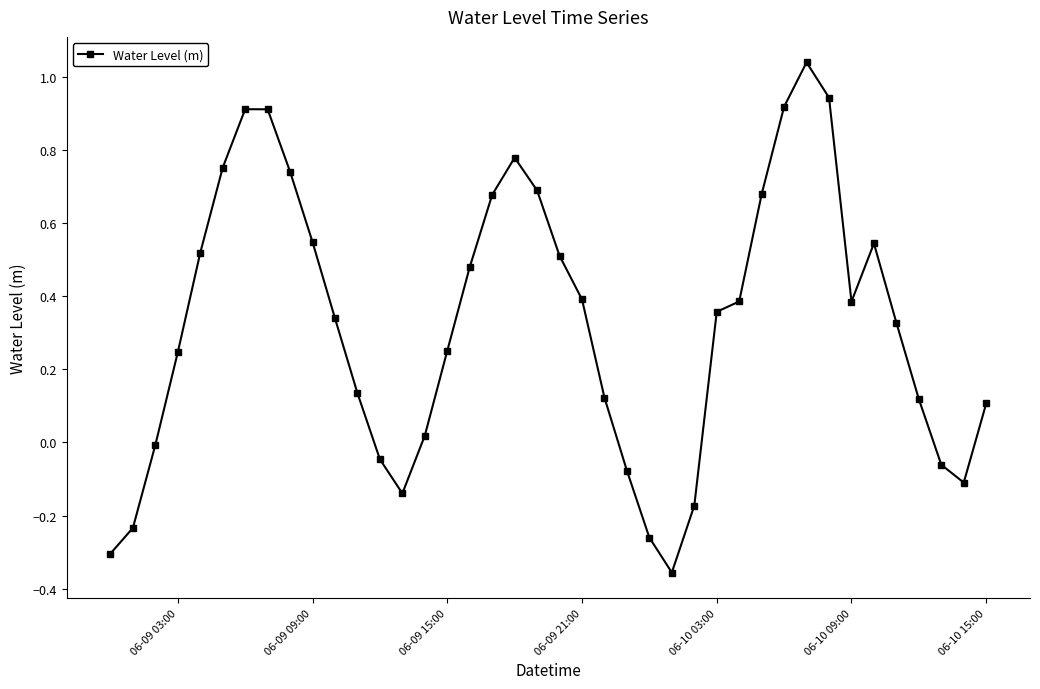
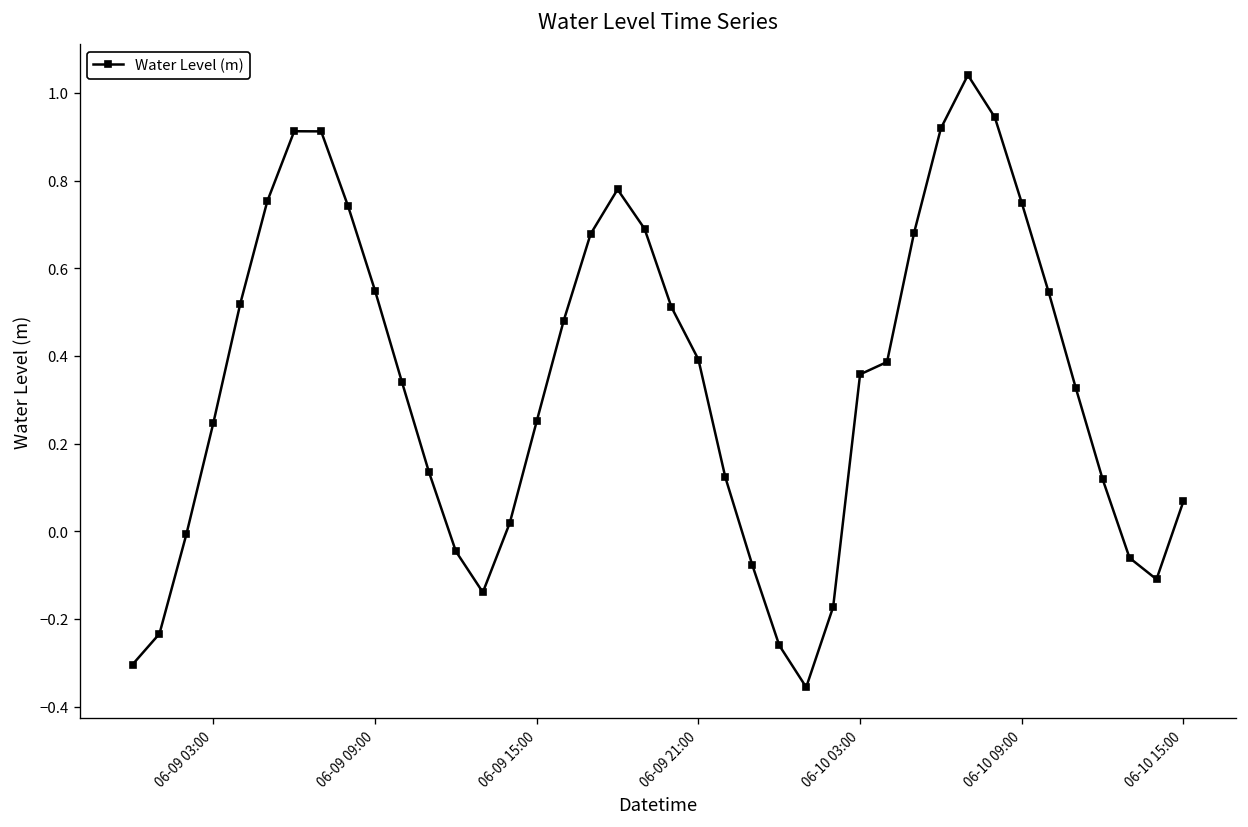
  {
    "06-09 03:00": 0.25,
    "06-09 09:00": 0.55,
    "06-09 15:00": 0.25,
    "06-09 21:00": 0.39,
    "06-10 03:00": 0.36,
-   "06-10 09:00": 0.39,
-   "06-10 15:00": 0.11
+   "06-10 09:00": 0.75,
+   "06-10 15:00": 0.07
  }
